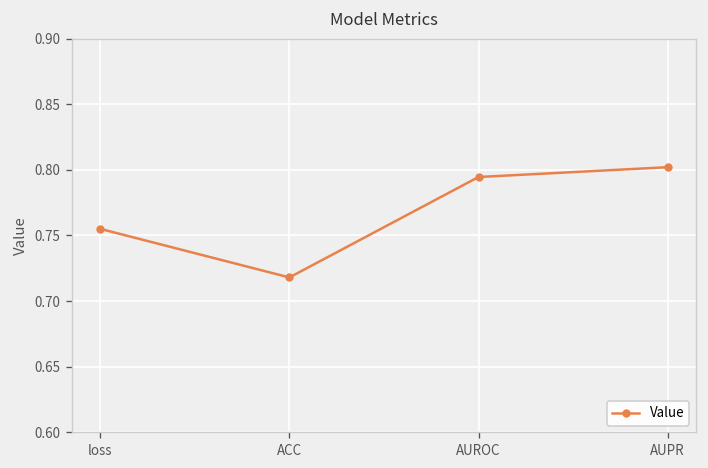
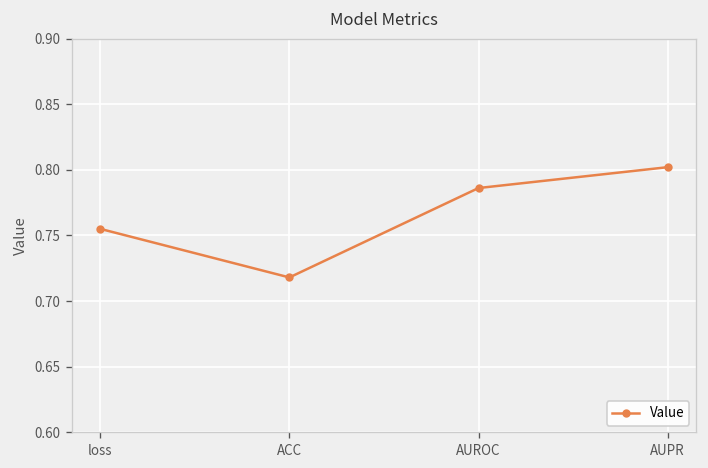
  {
    "loss": 0.755,
    "ACC": 0.718,
-   "AUROC": 0.795,
+   "AUROC": 0.786,
    "AUPR": 0.802
  }
